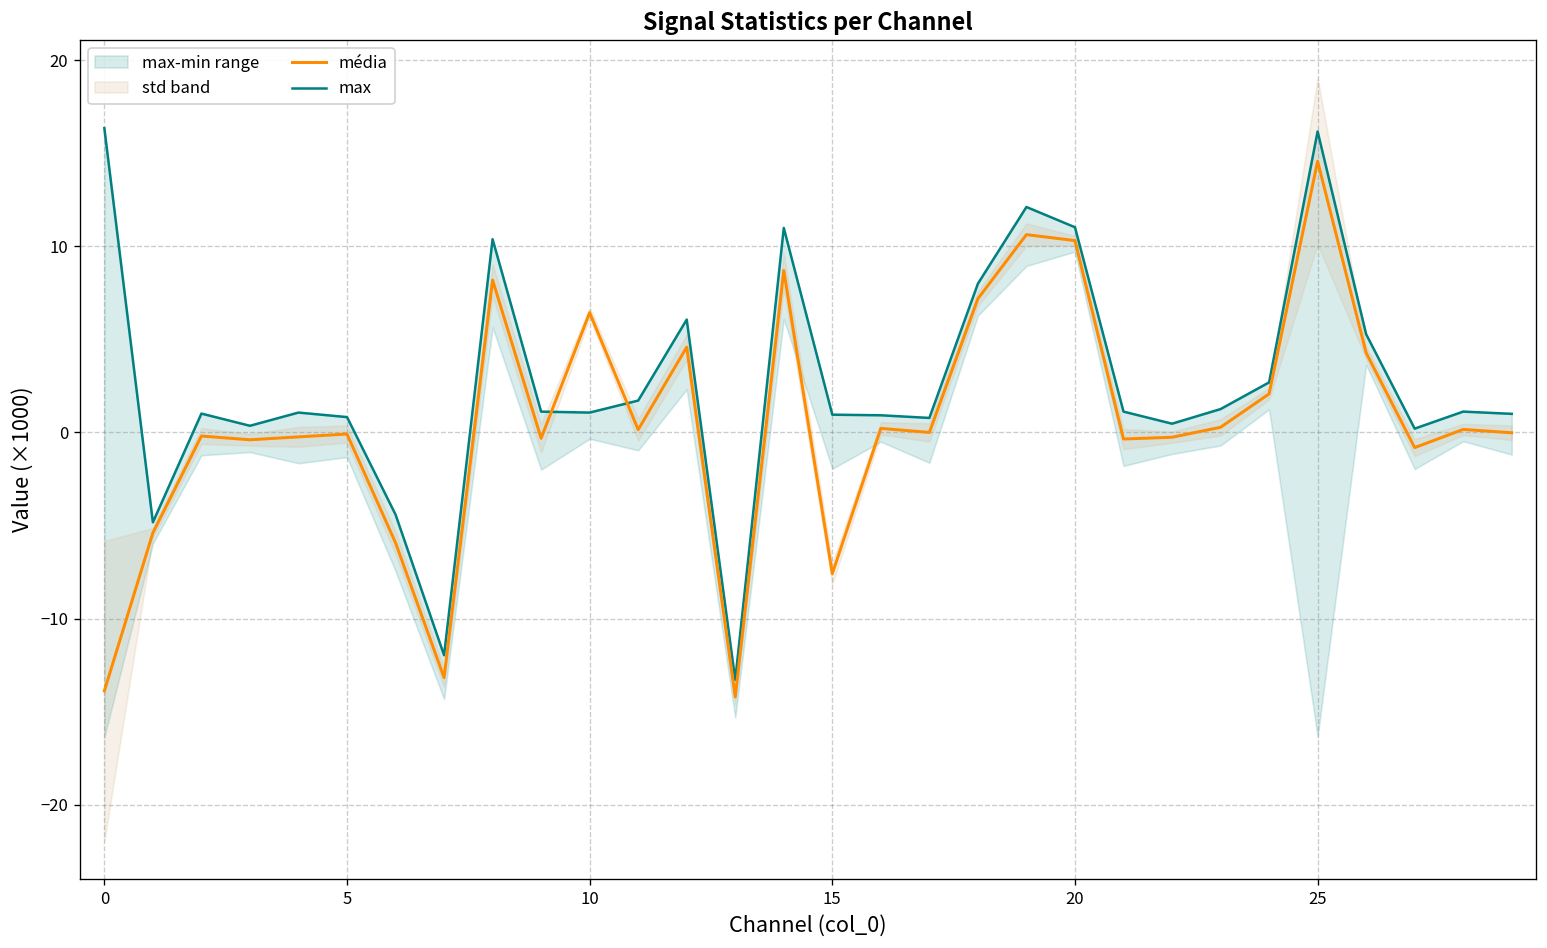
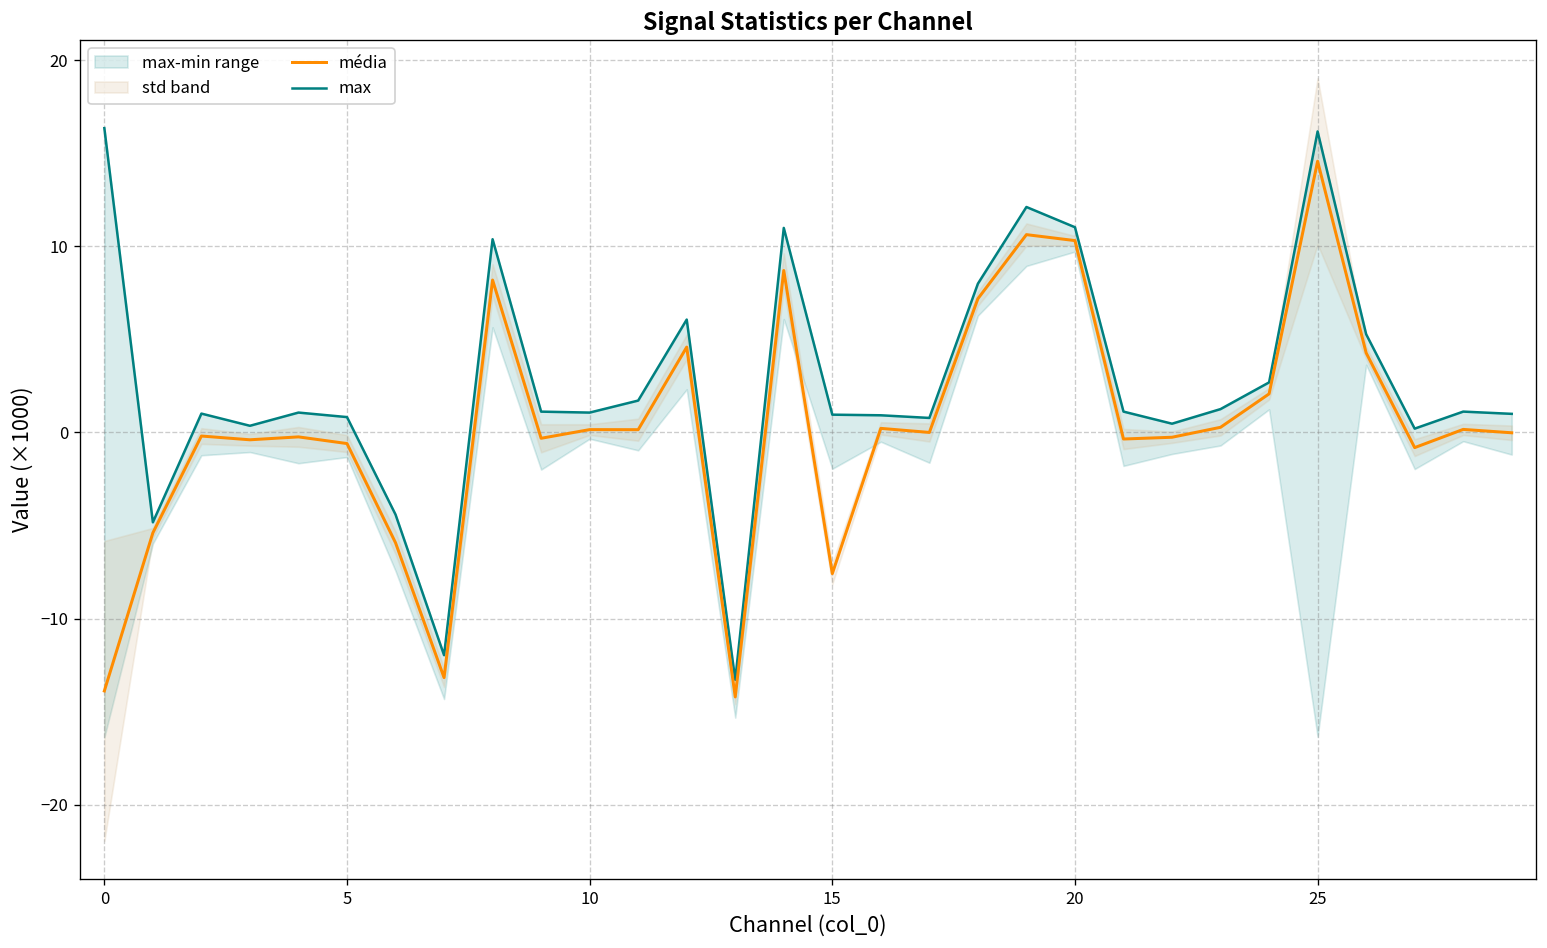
  {
    "média": {
      "0": -13.9,
-     "5": -0.1,
-     "10": 6.4,
+     "5": -0.6,
+     "10": 0.2,
      "15": -7.6,
      "20": 10.3,
      "25": 14.6
    }
  }
